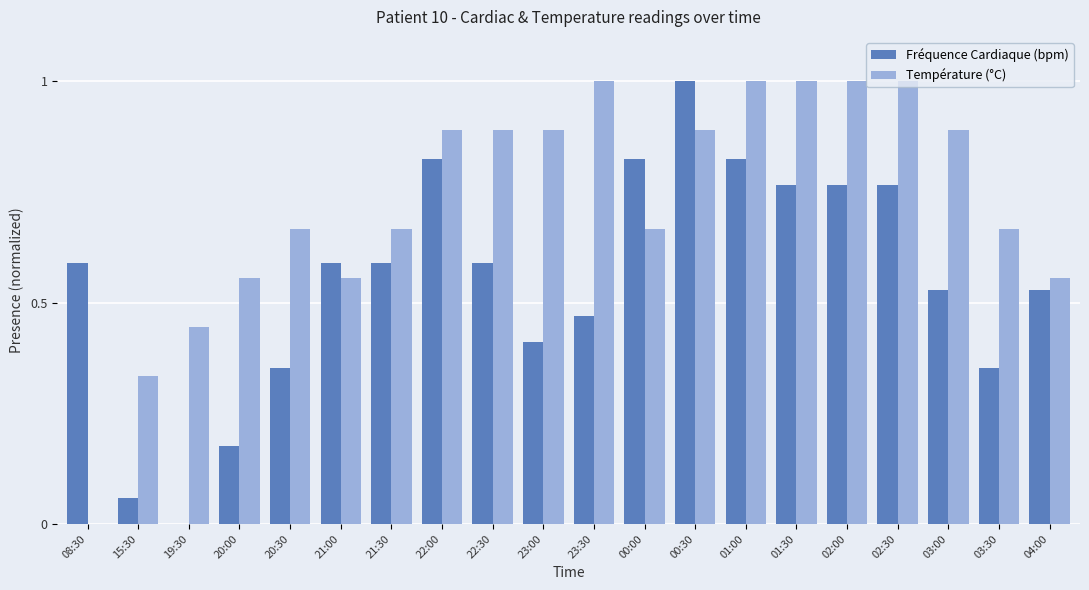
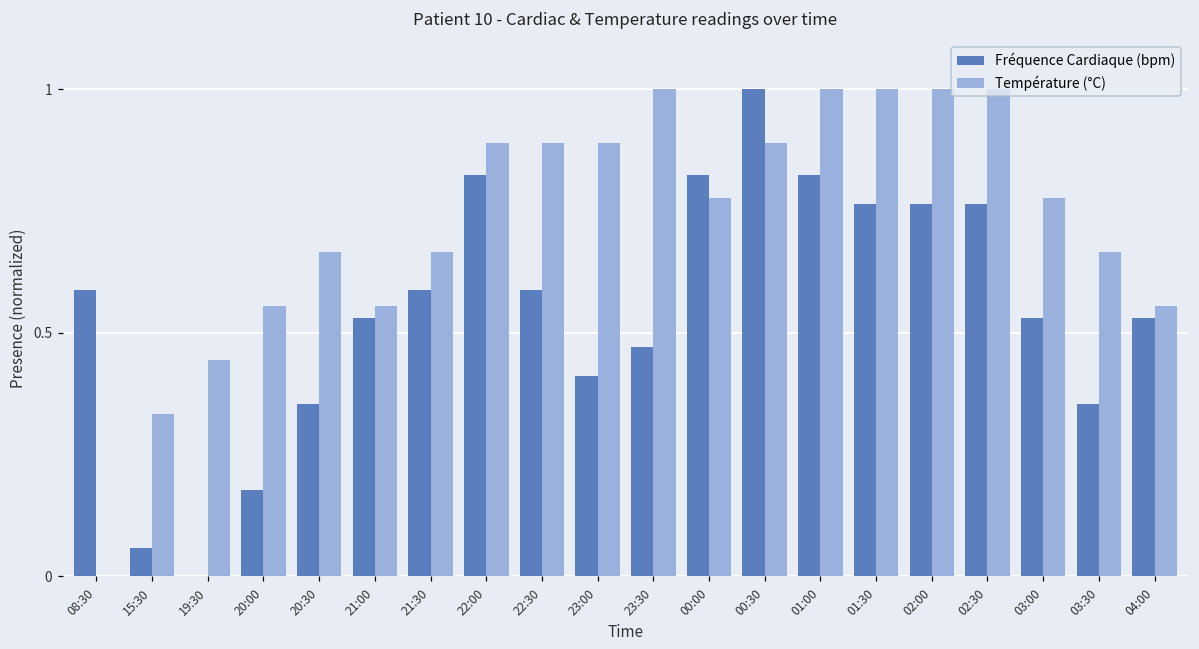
  {
    "Fréquence Cardiaque (bpm)": {
      "08:30": 0.59,
      "15:30": 0.06,
      "19:30": 0.00,
      "20:00": 0.18,
      "20:30": 0.35,
-     "21:00": 0.59,
+     "21:00": 0.53,
      "21:30": 0.59,
      "22:00": 0.82,
      "22:30": 0.59,
      "23:00": 0.41,
      "23:30": 0.47,
      "00:00": 0.82,
      "00:30": 1.00,
      "01:00": 0.82,
      "01:30": 0.76,
      "02:00": 0.76,
      "02:30": 0.76,
      "03:00": 0.53,
      "03:30": 0.35,
      "04:00": 0.53
    },
    "Température (°C)": {
      "08:30": 0.00,
      "15:30": 0.33,
      "19:30": 0.44,
      "20:00": 0.56,
      "20:30": 0.67,
      "21:00": 0.56,
      "21:30": 0.67,
      "22:00": 0.89,
      "22:30": 0.89,
      "23:00": 0.89,
      "23:30": 1.00,
-     "00:00": 0.67,
+     "00:00": 0.78,
      "00:30": 0.89,
      "01:00": 1.00,
      "01:30": 1.00,
      "02:00": 1.00,
-     "03:00": 0.89,
+     "03:00": 0.78,
      "03:30": 0.67,
      "04:00": 0.56
    }
  }
